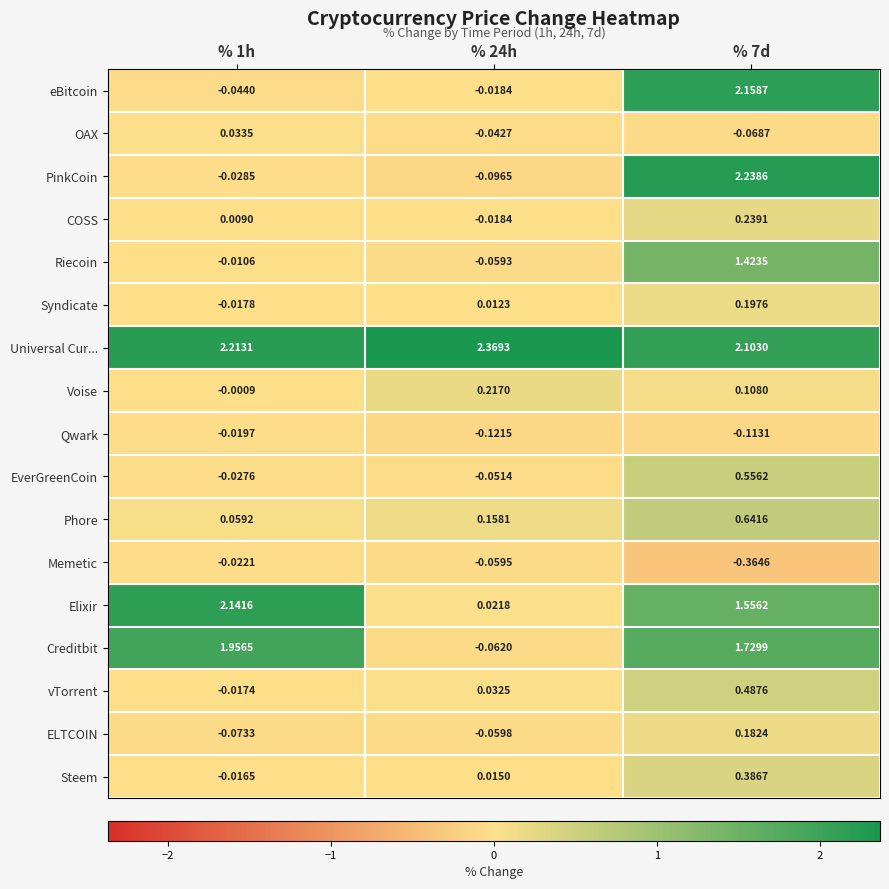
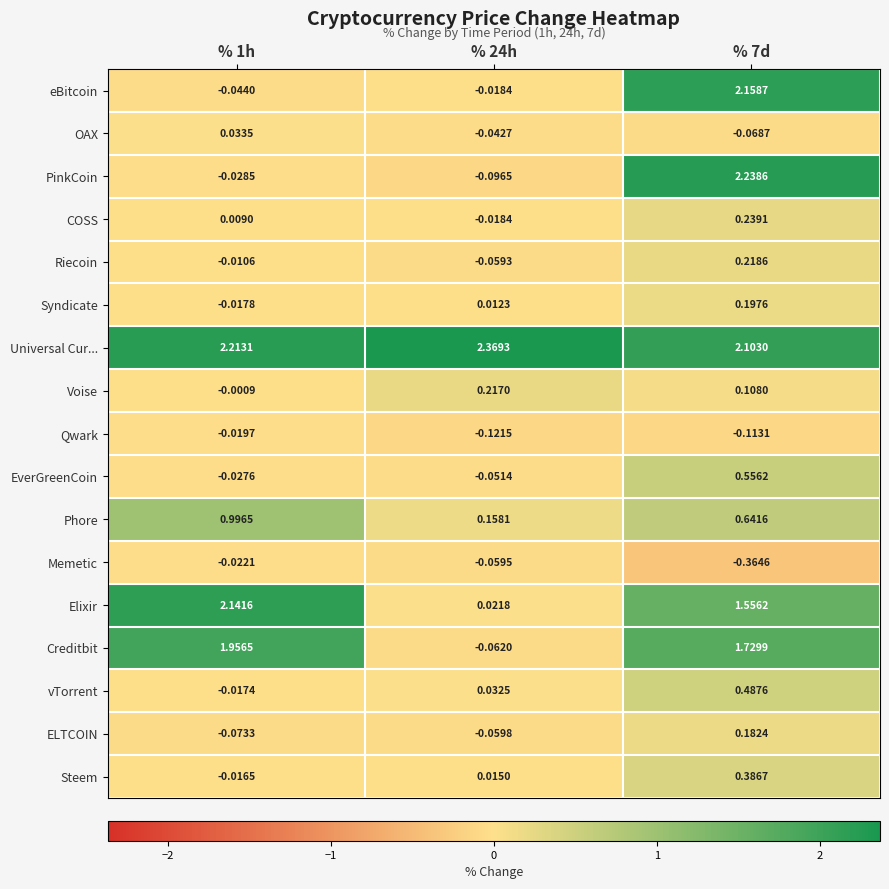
  {
    "eBitcoin": {
      "% 1h": -0.0440,
      "% 24h": -0.0184,
      "% 7d": 2.1587
    },
    "OAX": {
      "% 1h": 0.0335,
      "% 24h": -0.0427,
      "% 7d": -0.0687
    },
    "PinkCoin": {
      "% 1h": -0.0285,
      "% 24h": -0.0965,
      "% 7d": 2.2386
    },
    "COSS": {
      "% 1h": 0.0090,
      "% 24h": -0.0184,
      "% 7d": 0.2391
    },
    "Riecoin": {
      "% 1h": -0.0106,
      "% 24h": -0.0593,
-     "% 7d": 1.4235
+     "% 7d": 0.2186
    },
    "Syndicate": {
      "% 1h": -0.0178,
      "% 24h": 0.0123,
      "% 7d": 0.1976
    },
    "Universal Cur...": {
      "% 1h": 2.2131,
      "% 24h": 2.3693,
      "% 7d": 2.1030
    },
    "Voise": {
      "% 1h": -0.0009,
      "% 24h": 0.2170,
      "% 7d": 0.1080
    },
    "Qwark": {
      "% 1h": -0.0197,
      "% 24h": -0.1215,
      "% 7d": -0.1131
    },
    "EverGreenCoin": {
      "% 1h": -0.0276,
      "% 24h": -0.0514,
      "% 7d": 0.5562
    },
    "Phore": {
-     "% 1h": 0.0592,
+     "% 1h": 0.9965,
      "% 24h": 0.1581,
      "% 7d": 0.6416
    },
    "Memetic": {
      "% 1h": -0.0221,
      "% 24h": -0.0595,
      "% 7d": -0.3646
    },
    "Elixir": {
      "% 1h": 2.1416,
      "% 24h": 0.0218,
      "% 7d": 1.5562
    },
    "Creditbit": {
      "% 1h": 1.9565,
      "% 24h": -0.0620,
      "% 7d": 1.7299
    },
    "vTorrent": {
      "% 1h": -0.0174,
      "% 24h": 0.0325,
      "% 7d": 0.4876
    },
    "ELTCOIN": {
      "% 1h": -0.0733,
      "% 24h": -0.0598,
      "% 7d": 0.1824
    },
    "Steem": {
      "% 1h": -0.0165,
      "% 24h": 0.0150,
      "% 7d": 0.3867
    }
  }
